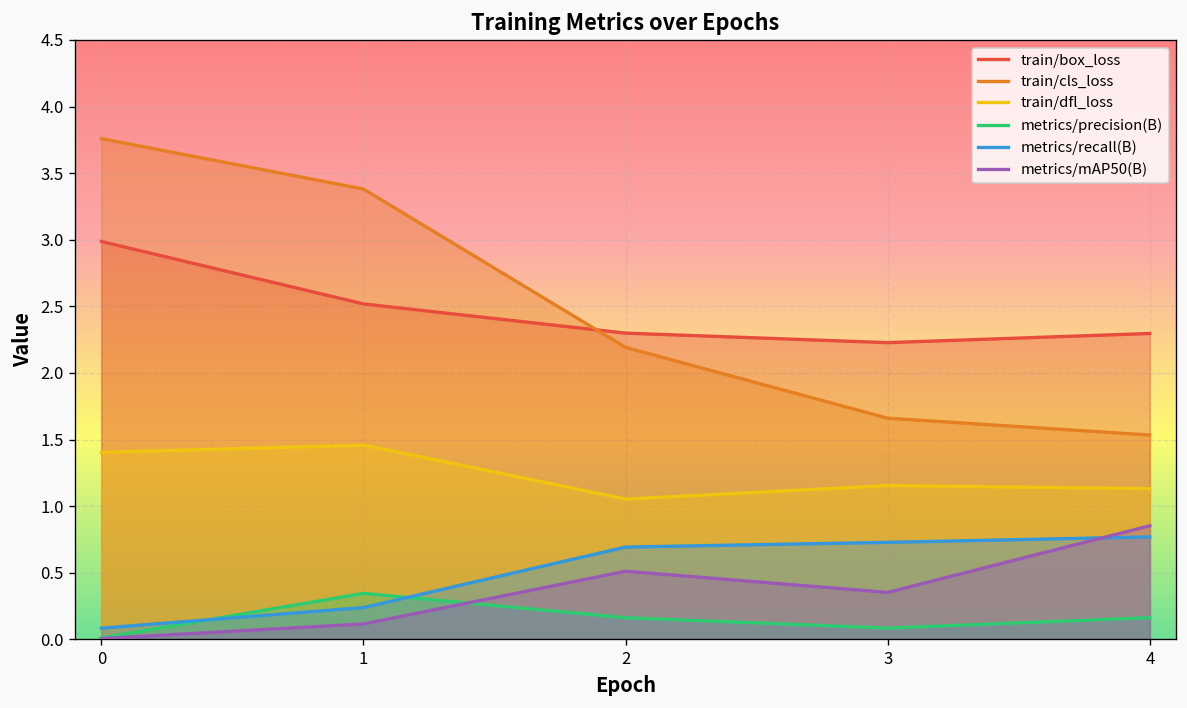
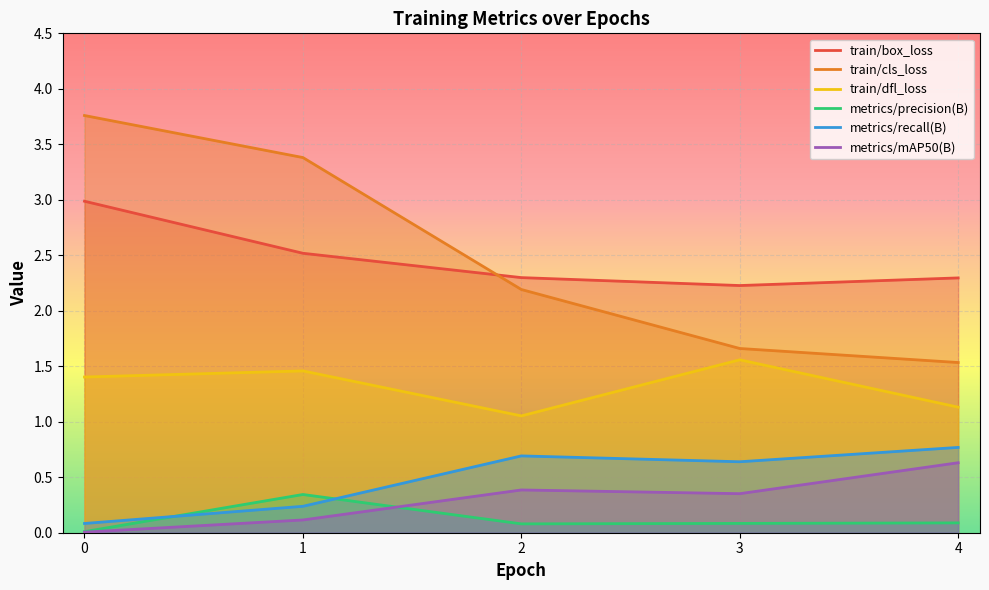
  {
    "train/dfl_loss": {
      "0": 1.40,
      "1": 1.46,
      "2": 1.05,
-     "3": 1.15,
+     "3": 1.56,
      "4": 1.13
    },
    "metrics/precision(B)": {
      "1": 0.34,
-     "2": 0.16,
+     "2": 0.08,
      "3": 0.08,
-     "4": 0.16
+     "4": 0.09
    },
    "metrics/recall(B)": {
      "0": 0.08,
      "1": 0.24,
      "2": 0.69,
-     "3": 0.73,
+     "3": 0.64,
      "4": 0.77
    },
    "metrics/mAP50(B)": {
      "1": 0.11,
-     "2": 0.51,
+     "2": 0.39,
      "3": 0.35,
-     "4": 0.85
+     "4": 0.63
    }
  }
